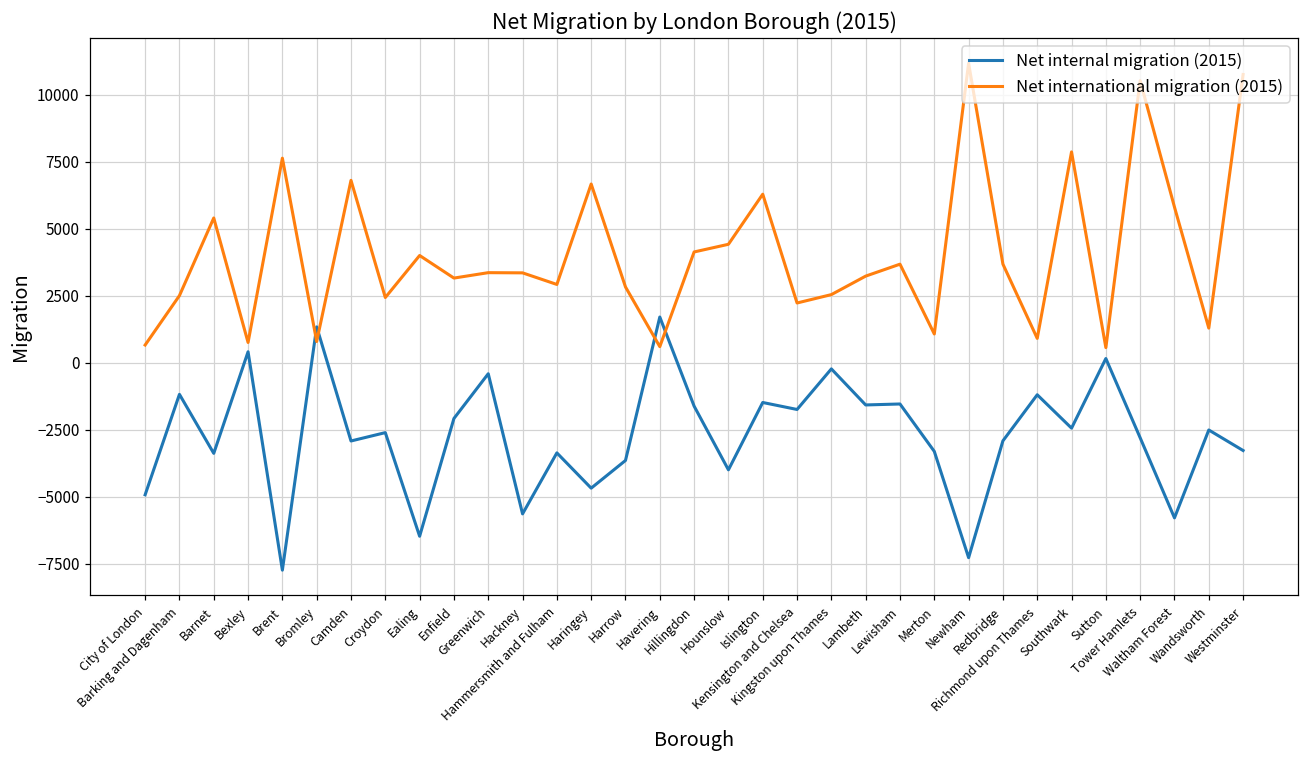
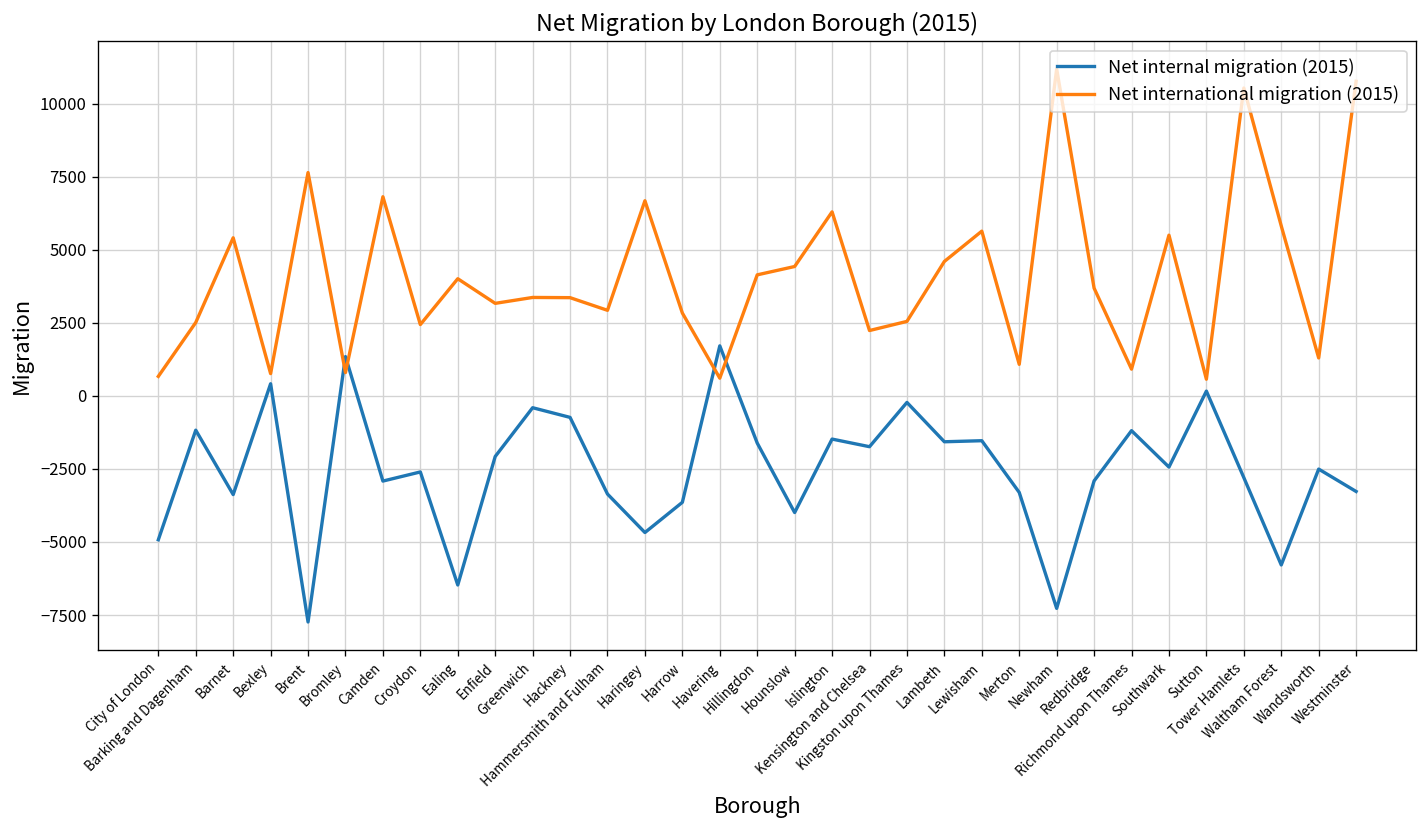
  {
    "Net internal migration (2015)": {
      "City of London": -4900,
      "Barking and Dagenham": -1200,
      "Barnet": -3400,
      "Bexley": 400,
      "Brent": -7700,
      "Bromley": 1300,
      "Camden": -2900,
      "Croydon": -2600,
      "Ealing": -6500,
      "Enfield": -2100,
      "Greenwich": -400,
-     "Hackney": -5600,
+     "Hackney": -700,
      "Hammersmith and Fulham": -3400,
      "Haringey": -4700,
      "Harrow": -3600,
      "Havering": 1700,
      "Hillingdon": -1600,
      "Hounslow": -4000,
      "Islington": -1500,
      "Kensington and Chelsea": -1700,
      "Kingston upon Thames": -200,
      "Lambeth": -1600,
      "Lewisham": -1500,
      "Merton": -3300,
      "Newham": -7300,
      "Redbridge": -2900,
      "Richmond upon Thames": -1200,
      "Southwark": -2400,
      "Sutton": 200,
      "Tower Hamlets": -2800,
      "Waltham Forest": -5800,
      "Wandsworth": -2500,
      "Westminster": -3300
    },
    "Net international migration (2015)": {
      "City of London": 700,
      "Barking and Dagenham": 2500,
      "Barnet": 5400,
      "Bexley": 800,
      "Brent": 7600,
      "Bromley": 800,
      "Camden": 6800,
      "Croydon": 2400,
      "Ealing": 4000,
      "Enfield": 3200,
      "Greenwich": 3400,
      "Hackney": 3400,
      "Hammersmith and Fulham": 2900,
      "Haringey": 6700,
      "Harrow": 2800,
      "Havering": 600,
      "Hillingdon": 4100,
      "Hounslow": 4400,
      "Islington": 6300,
      "Kensington and Chelsea": 2200,
      "Kingston upon Thames": 2500,
-     "Lambeth": 3200,
-     "Lewisham": 3700,
+     "Lambeth": 4600,
+     "Lewisham": 5600,
      "Merton": 1100,
      "Redbridge": 3700,
      "Richmond upon Thames": 900,
-     "Southwark": 7900,
+     "Southwark": 5500,
      "Sutton": 600,
      "Waltham Forest": 5800,
      "Wandsworth": 1300
    }
  }
